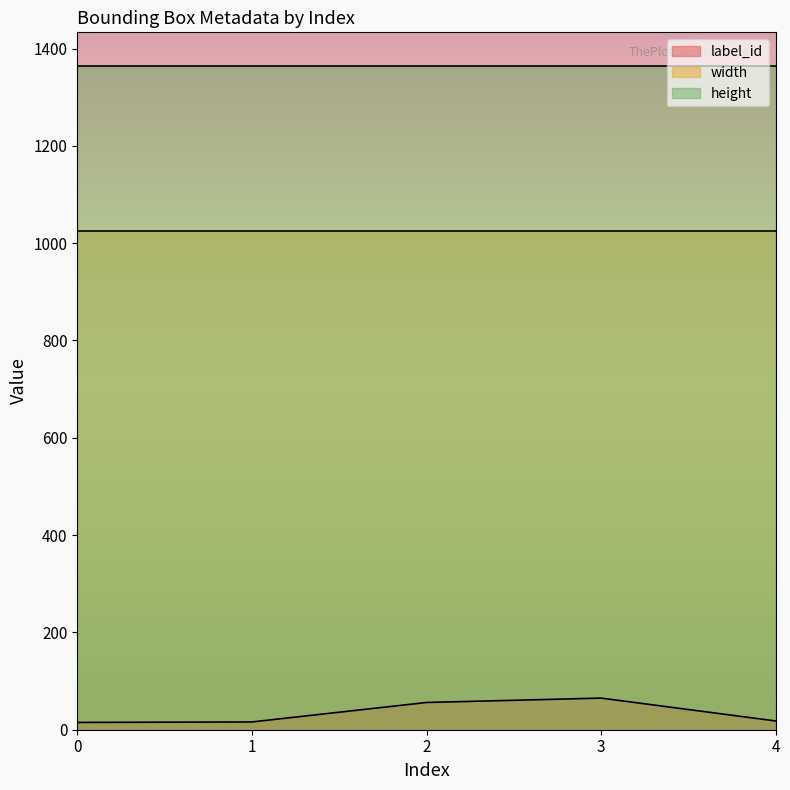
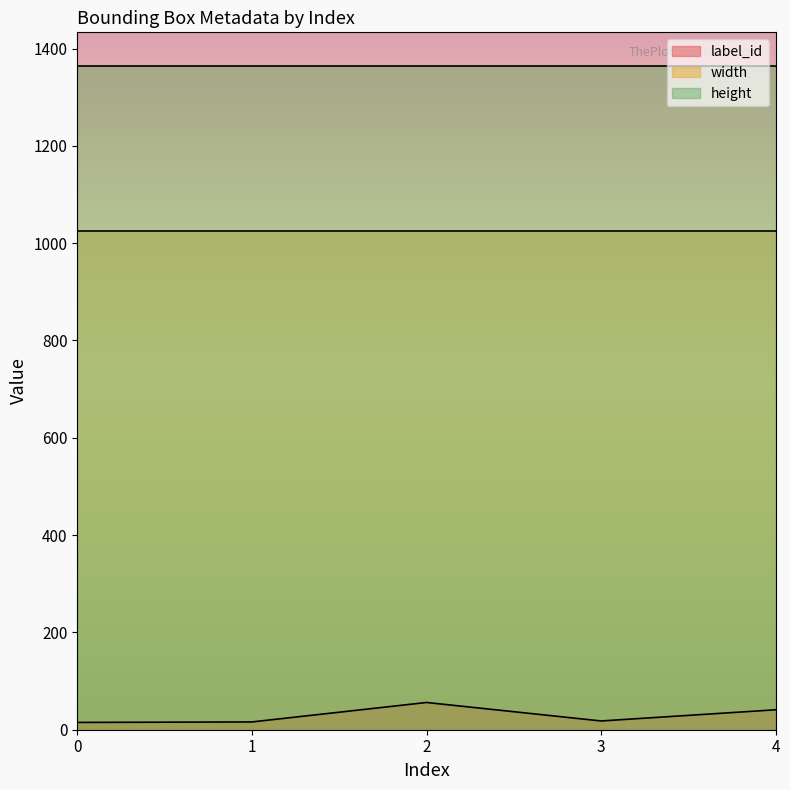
  {
    "label_id": {
      "0": 20,
      "1": 20,
      "2": 60,
-     "3": 70,
-     "4": 20
+     "3": 20,
+     "4": 40
    },
    "width": {
      "0": 1020,
      "1": 1020,
      "2": 1020,
      "3": 1020,
      "4": 1020
    },
    "height": {
      "0": 1370,
      "1": 1370,
      "2": 1370,
      "3": 1370,
      "4": 1370
    }
  }
